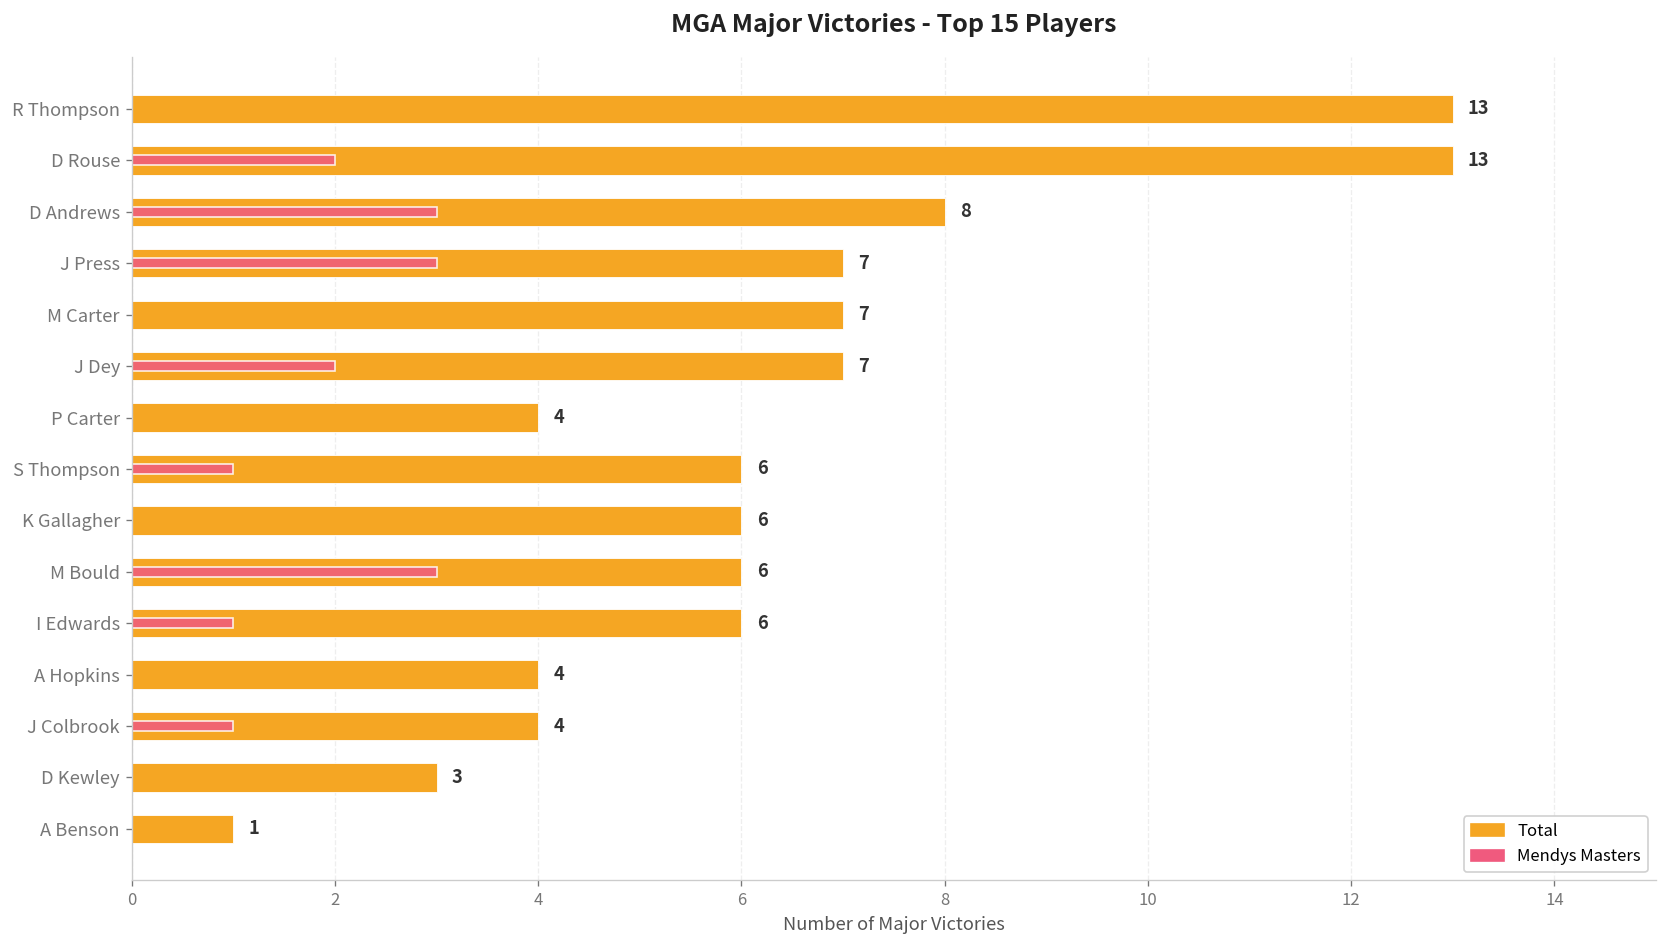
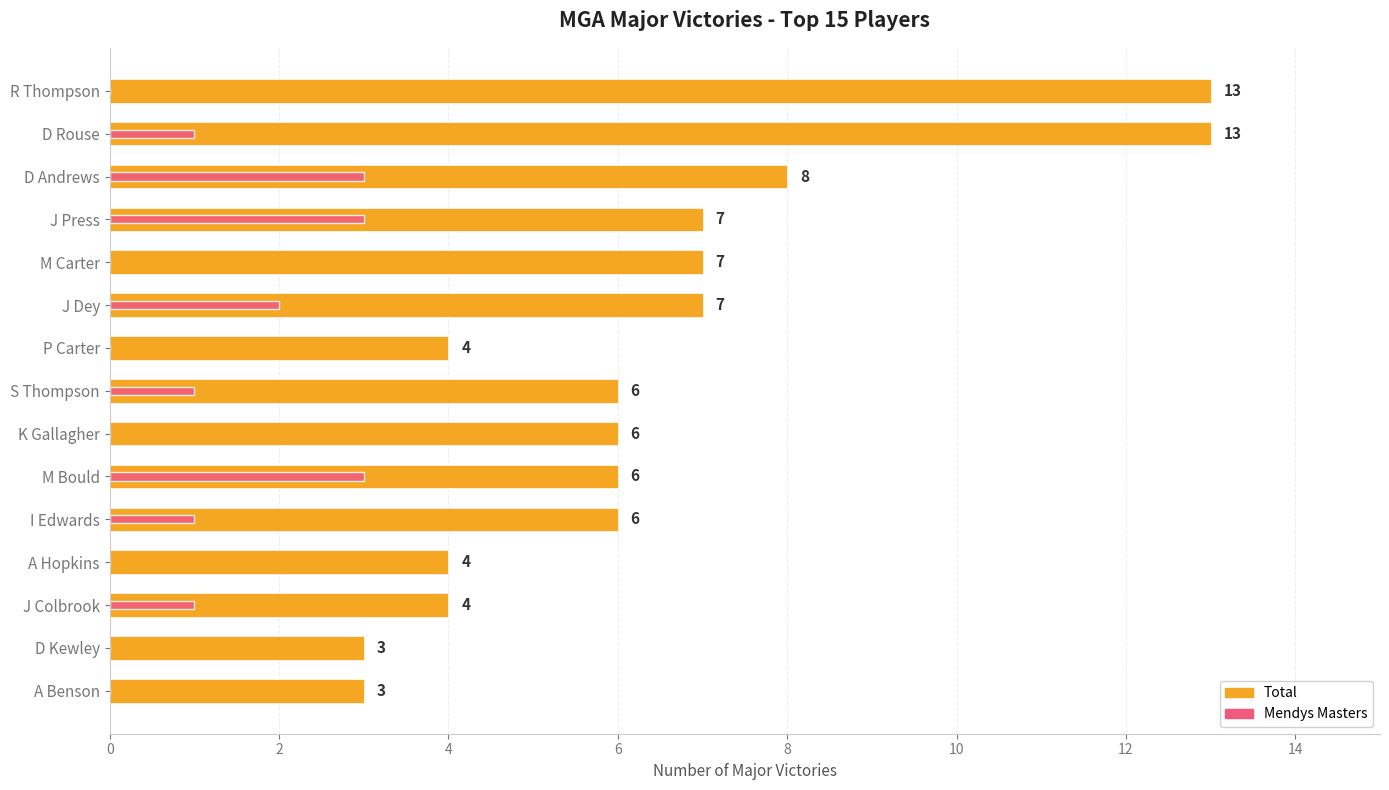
  {
    "Total": {
      "R Thompson": 13,
      "D Rouse": 13,
      "D Andrews": 8,
      "J Press": 7,
      "M Carter": 7,
      "J Dey": 7,
      "P Carter": 4,
      "S Thompson": 6,
      "K Gallagher": 6,
      "M Bould": 6,
      "I Edwards": 6,
      "A Hopkins": 4,
      "J Colbrook": 4,
      "D Kewley": 3,
-     "A Benson": 1
+     "A Benson": 3
    },
    "Mendys Masters": {
      "R Thompson": 0,
-     "D Rouse": 2,
+     "D Rouse": 1,
      "M Carter": 0,
      "P Carter": 0,
      "K Gallagher": 0,
      "A Hopkins": 0,
      "D Kewley": 0,
      "A Benson": 0
    }
  }
